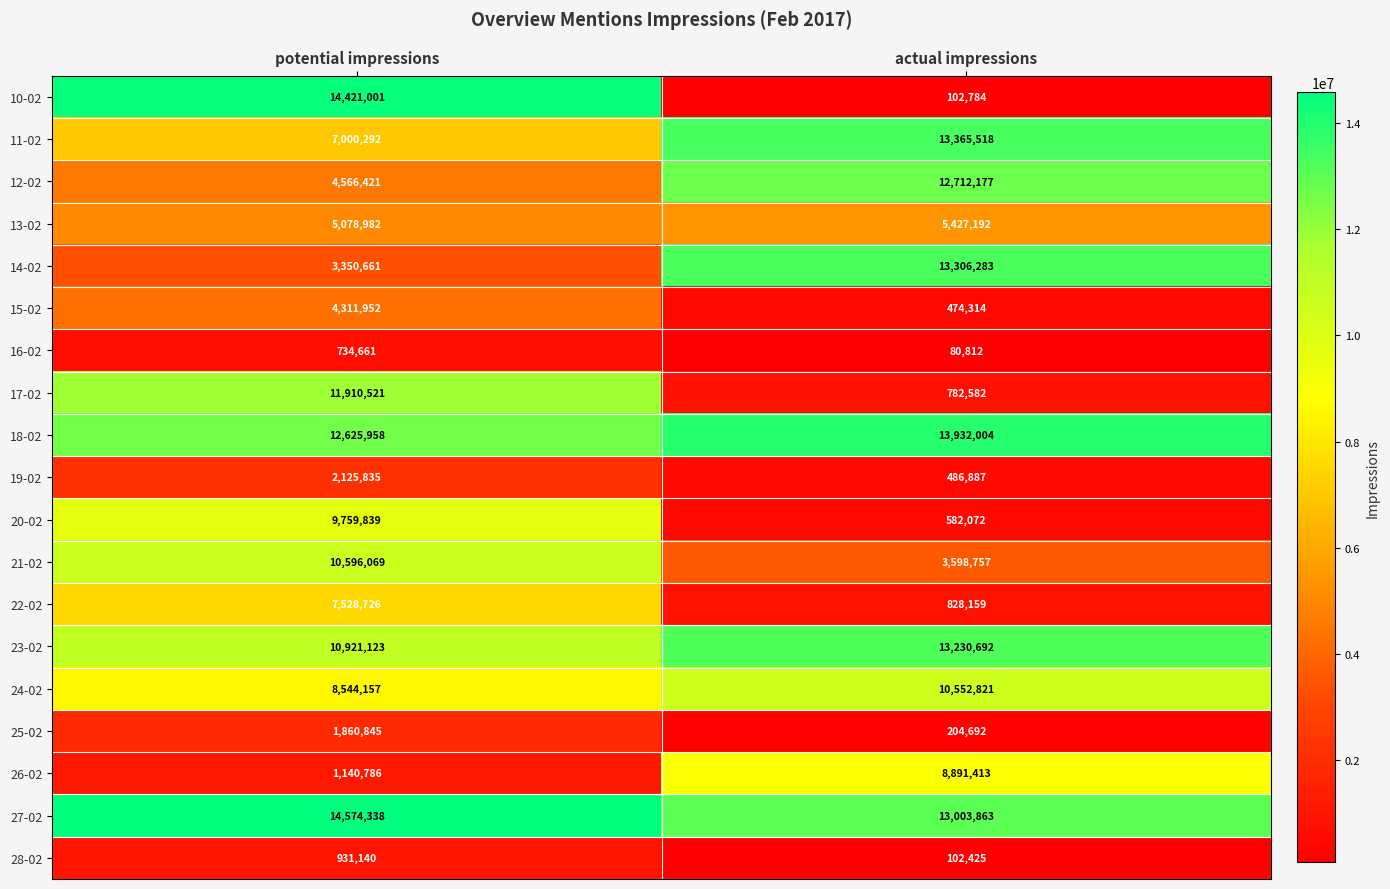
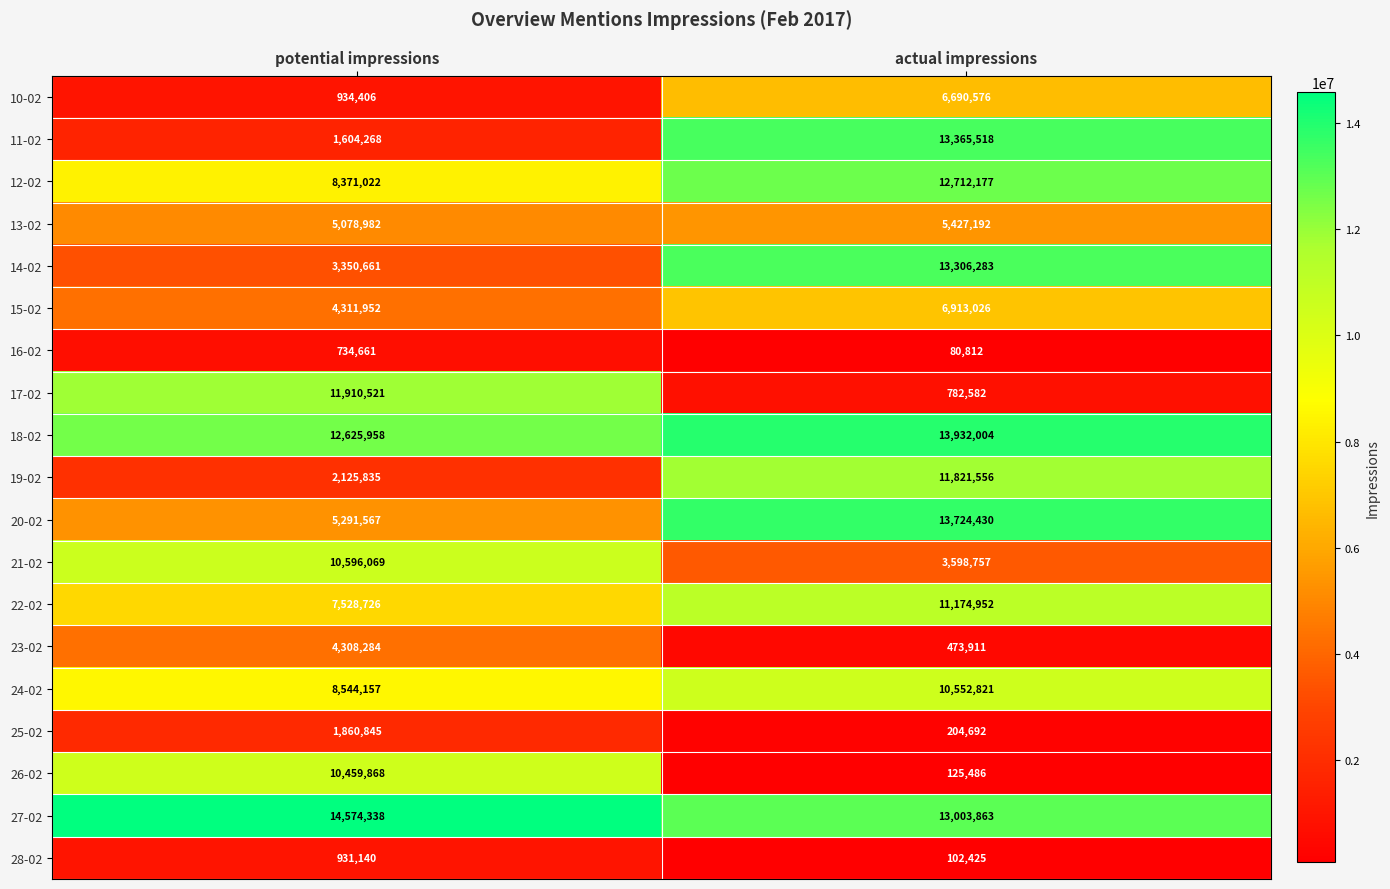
  {
    "10-02": {
-     "potential impressions": "14,421,001",
-     "actual impressions": "102,784"
+     "potential impressions": "934,406",
+     "actual impressions": "6,690,576"
    },
    "11-02": {
-     "potential impressions": "7,000,292",
+     "potential impressions": "1,604,268",
      "actual impressions": "13,365,518"
    },
    "12-02": {
-     "potential impressions": "4,566,421",
+     "potential impressions": "8,371,022",
      "actual impressions": "12,712,177"
    },
    "13-02": {
      "potential impressions": "5,078,982",
      "actual impressions": "5,427,192"
    },
    "14-02": {
      "potential impressions": "3,350,661",
      "actual impressions": "13,306,283"
    },
    "15-02": {
      "potential impressions": "4,311,952",
-     "actual impressions": "474,314"
+     "actual impressions": "6,913,026"
    },
    "16-02": {
      "potential impressions": "734,661",
      "actual impressions": "80,812"
    },
    "17-02": {
      "potential impressions": "11,910,521",
      "actual impressions": "782,582"
    },
    "18-02": {
      "potential impressions": "12,625,958",
      "actual impressions": "13,932,004"
    },
    "19-02": {
      "potential impressions": "2,125,835",
-     "actual impressions": "486,887"
+     "actual impressions": "11,821,556"
    },
    "20-02": {
-     "potential impressions": "9,759,839",
-     "actual impressions": "582,072"
+     "potential impressions": "5,291,567",
+     "actual impressions": "13,724,430"
    },
    "21-02": {
      "potential impressions": "10,596,069",
      "actual impressions": "3,598,757"
    },
    "22-02": {
      "potential impressions": "7,528,726",
-     "actual impressions": "828,159"
+     "actual impressions": "11,174,952"
    },
    "23-02": {
-     "potential impressions": "10,921,123",
-     "actual impressions": "13,230,692"
+     "potential impressions": "4,308,284",
+     "actual impressions": "473,911"
    },
    "24-02": {
      "potential impressions": "8,544,157",
      "actual impressions": "10,552,821"
    },
    "25-02": {
      "potential impressions": "1,860,845",
      "actual impressions": "204,692"
    },
    "26-02": {
-     "potential impressions": "1,140,786",
-     "actual impressions": "8,891,413"
+     "potential impressions": "10,459,868",
+     "actual impressions": "125,486"
    },
    "27-02": {
      "potential impressions": "14,574,338",
      "actual impressions": "13,003,863"
    },
    "28-02": {
      "potential impressions": "931,140",
      "actual impressions": "102,425"
    }
  }
